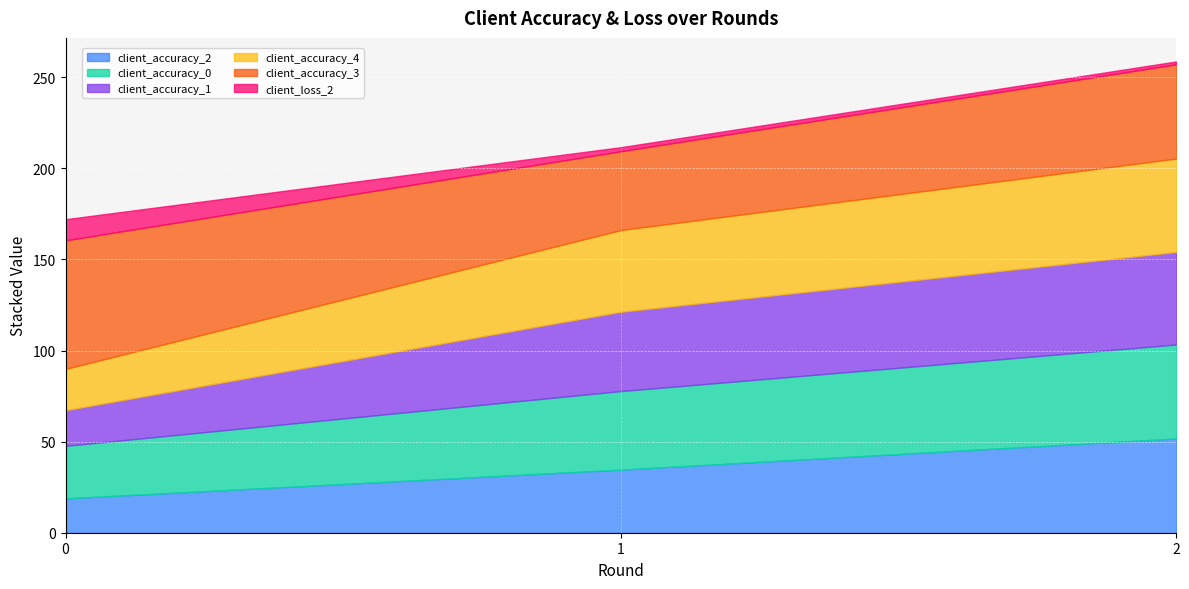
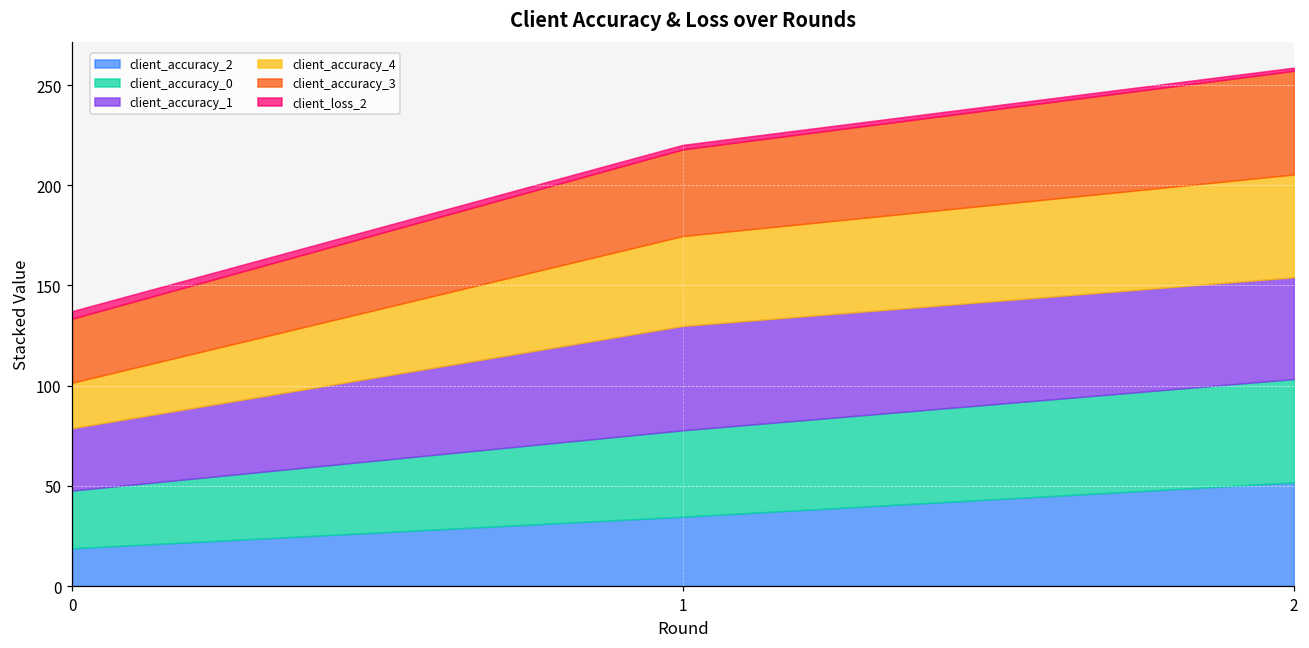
  {
    "client_accuracy_2": {
      "0": 19,
      "1": 35,
      "2": 52
    },
    "client_accuracy_0": {
      "0": 29,
      "1": 43,
      "2": 52
    },
    "client_accuracy_1": {
-     "0": 20,
-     "1": 44,
+     "0": 31,
+     "1": 52,
      "2": 51
    },
    "client_accuracy_4": {
      "0": 23,
      "1": 45,
      "2": 51
    },
    "client_accuracy_3": {
-     "0": 71,
+     "0": 32,
      "1": 43,
      "2": 52
    },
    "client_loss_2": {
-     "0": 12,
+     "0": 4,
      "1": 2,
      "2": 2
    }
  }
